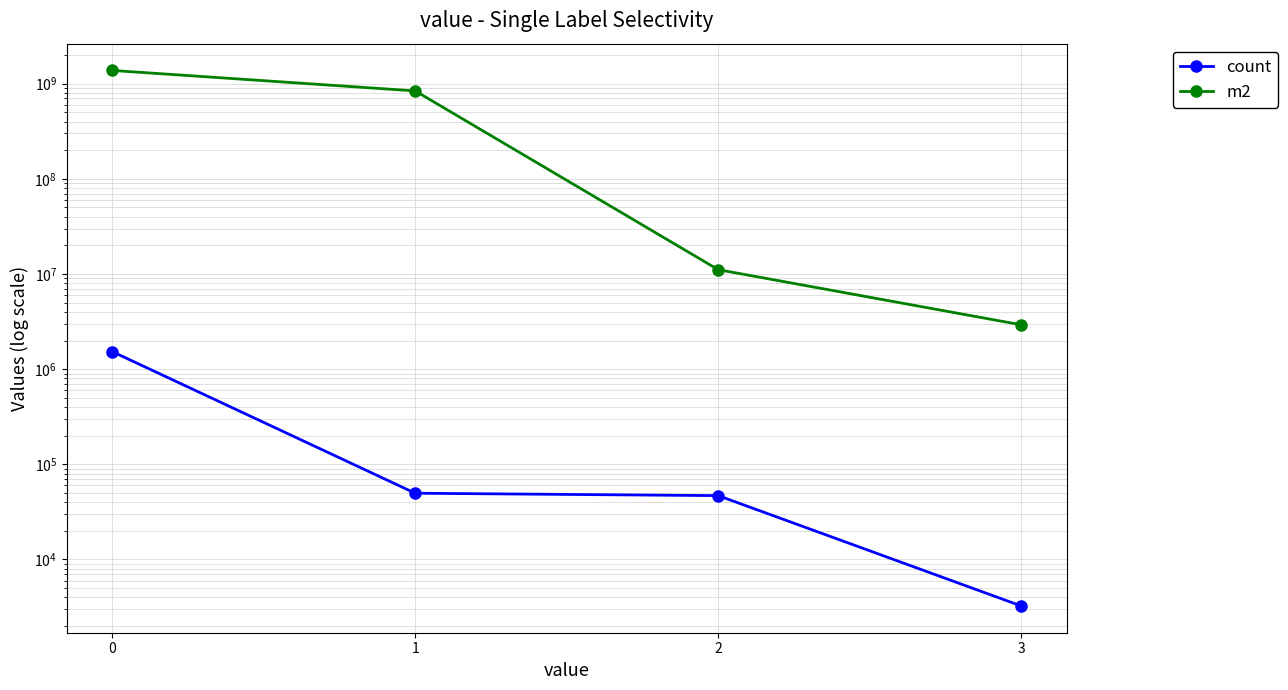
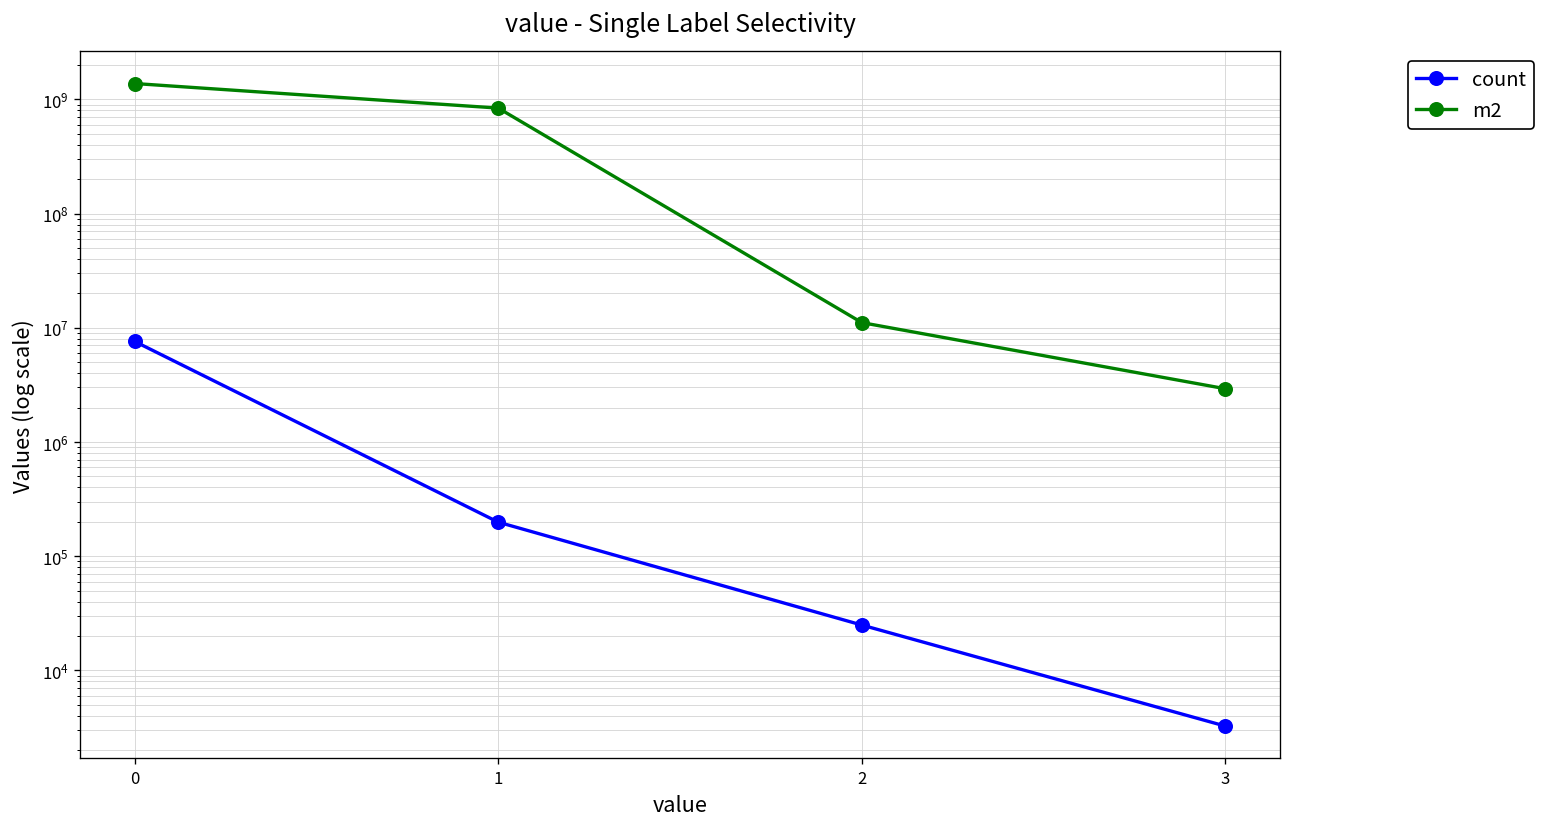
  {
    "count": {
-     "0": 1500000,
-     "1": 50000,
-     "2": 50000,
+     "0": 8000000,
+     "1": 200000,
+     "2": 25000,
      "3": 3200
    },
    "m2": {
      "0": 1400000000,
      "1": 800000000,
      "2": 11000000,
      "3": 2900000
    }
  }
